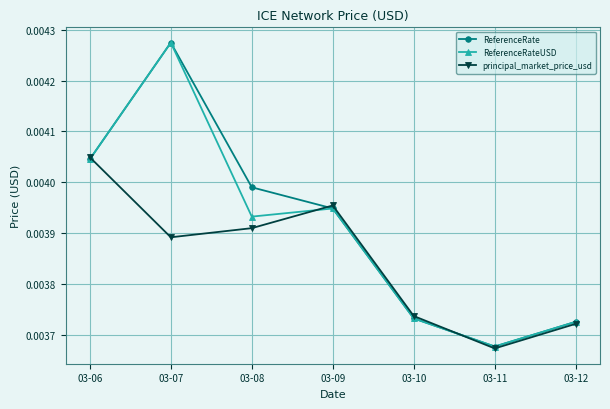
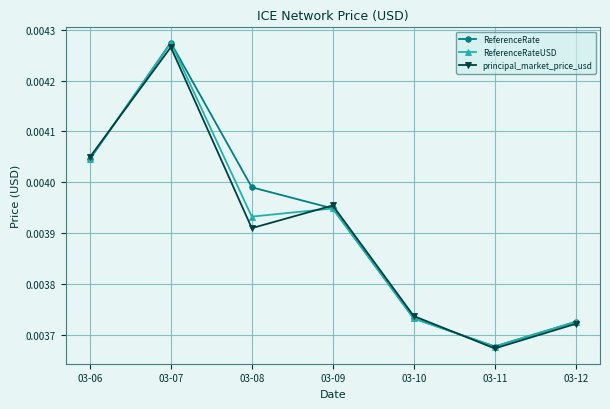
  {
    "ReferenceRate": {
      "03-08": 0.00399
    },
    "ReferenceRateUSD": {
      "03-08": 0.00393
    },
    "principal_market_price_usd": {
-     "03-07": 0.00389,
+     "03-07": 0.00427,
      "03-08": 0.00391,
      "03-09": 0.00395
    }
  }
